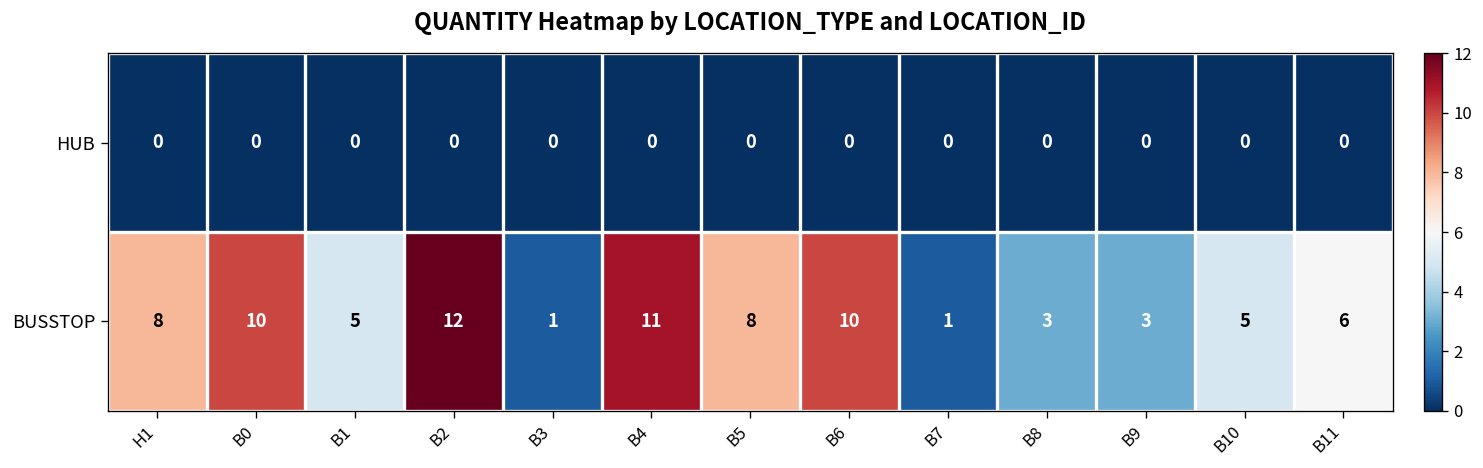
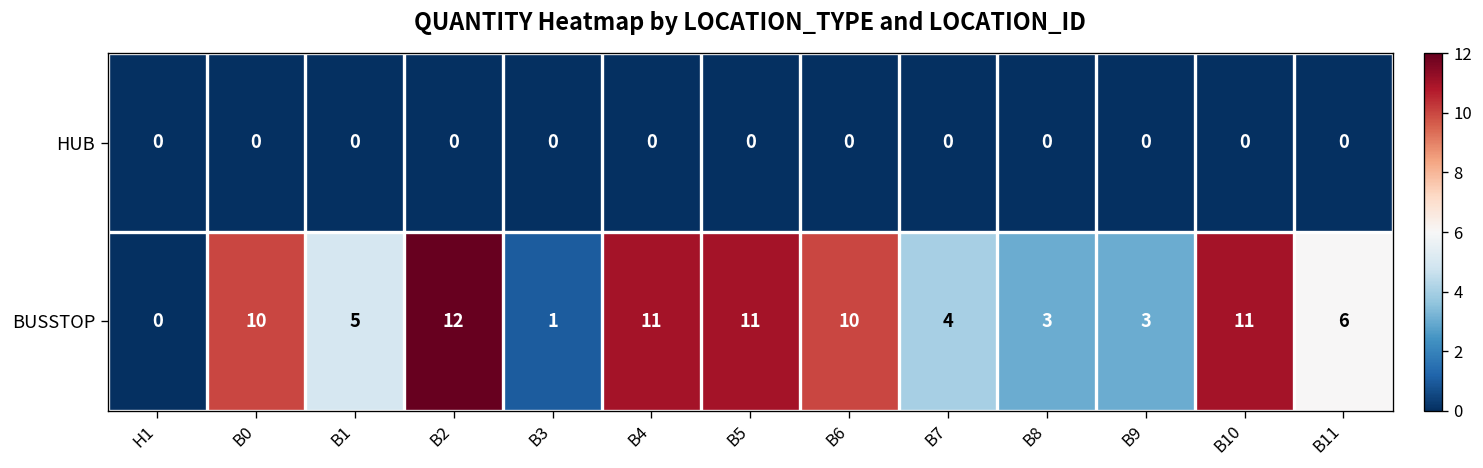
  {
    "HUB": {
      "H1": 0,
      "B0": 0,
      "B1": 0,
      "B2": 0,
      "B3": 0,
      "B4": 0,
      "B5": 0,
      "B6": 0,
      "B7": 0,
      "B8": 0,
      "B9": 0,
      "B10": 0,
      "B11": 0
    },
    "BUSSTOP": {
-     "H1": 8,
+     "H1": 0,
      "B0": 10,
      "B1": 5,
      "B2": 12,
      "B3": 1,
      "B4": 11,
-     "B5": 8,
+     "B5": 11,
      "B6": 10,
-     "B7": 1,
+     "B7": 4,
      "B8": 3,
      "B9": 3,
-     "B10": 5,
+     "B10": 11,
      "B11": 6
    }
  }
